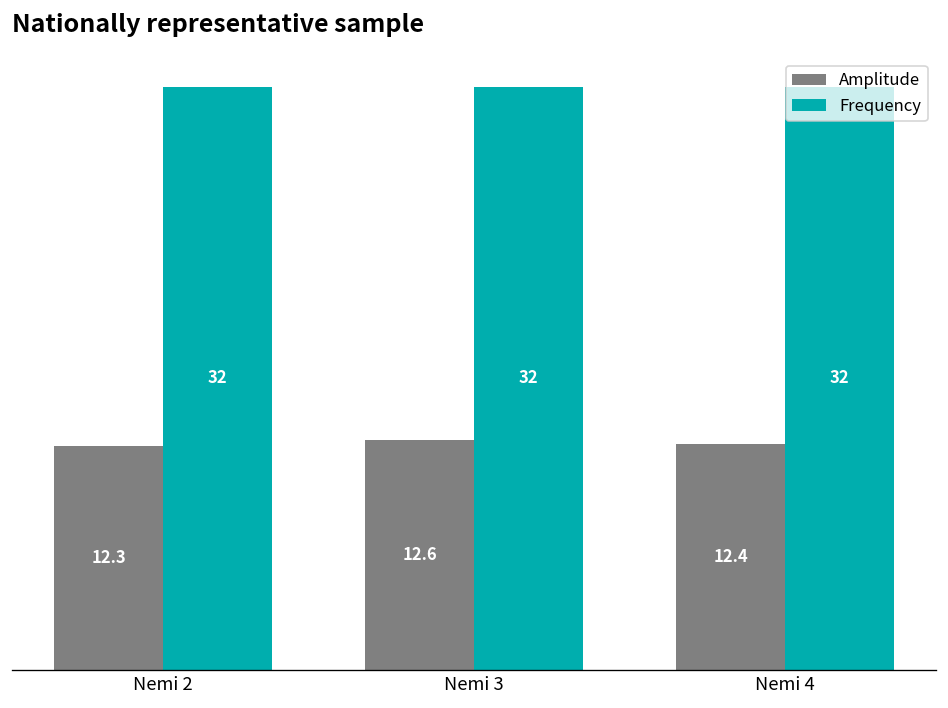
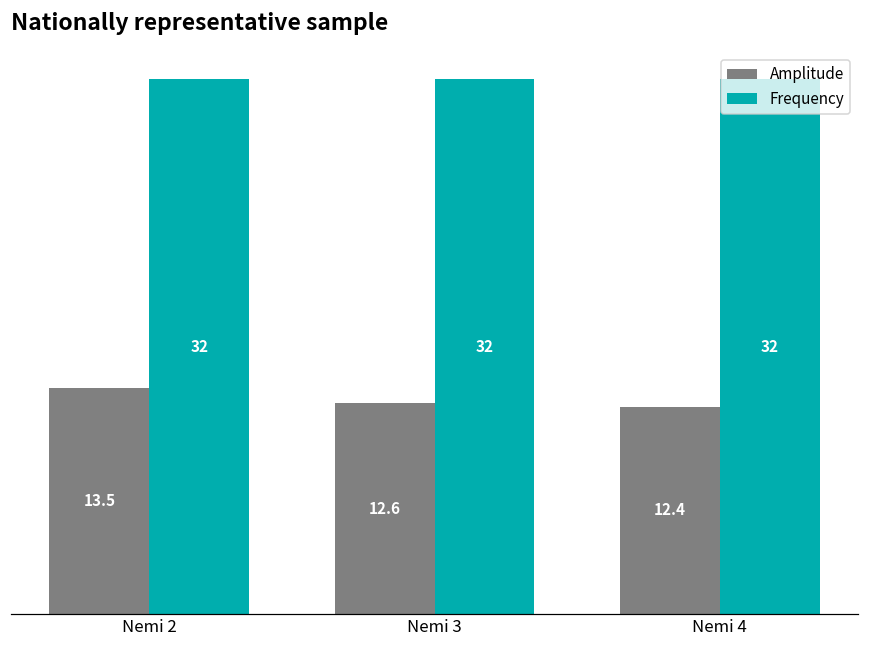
  {
    "Amplitude": {
-     "Nemi 2": 12.3,
+     "Nemi 2": 13.5,
      "Nemi 3": 12.6,
      "Nemi 4": 12.4
    },
    "Frequency": {
      "Nemi 2": 32,
      "Nemi 3": 32
    }
  }
